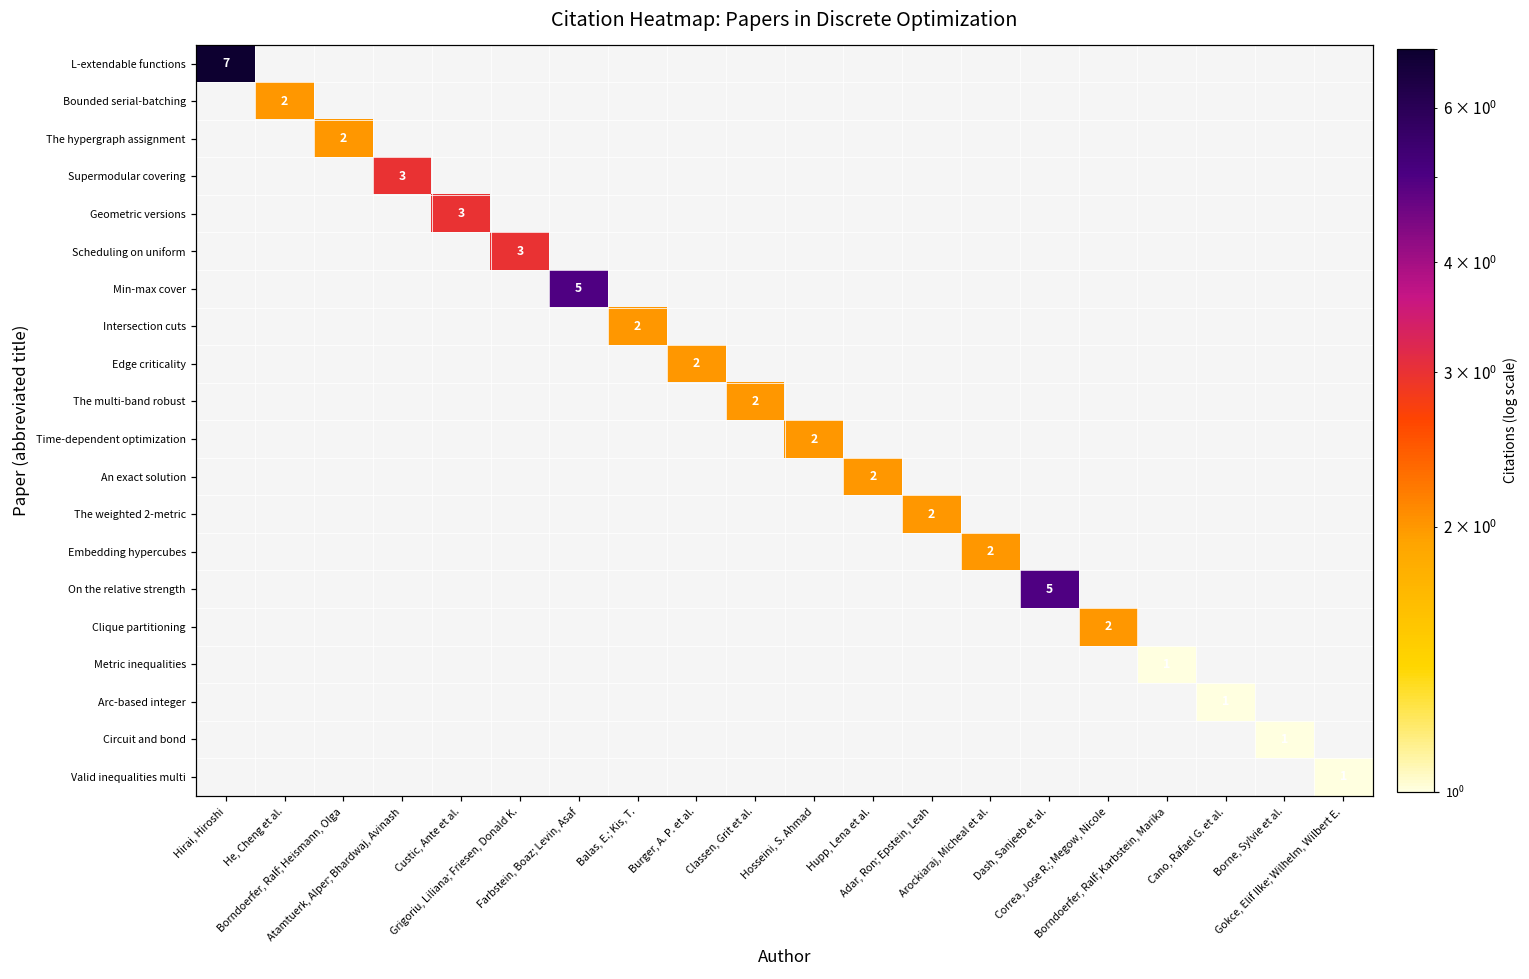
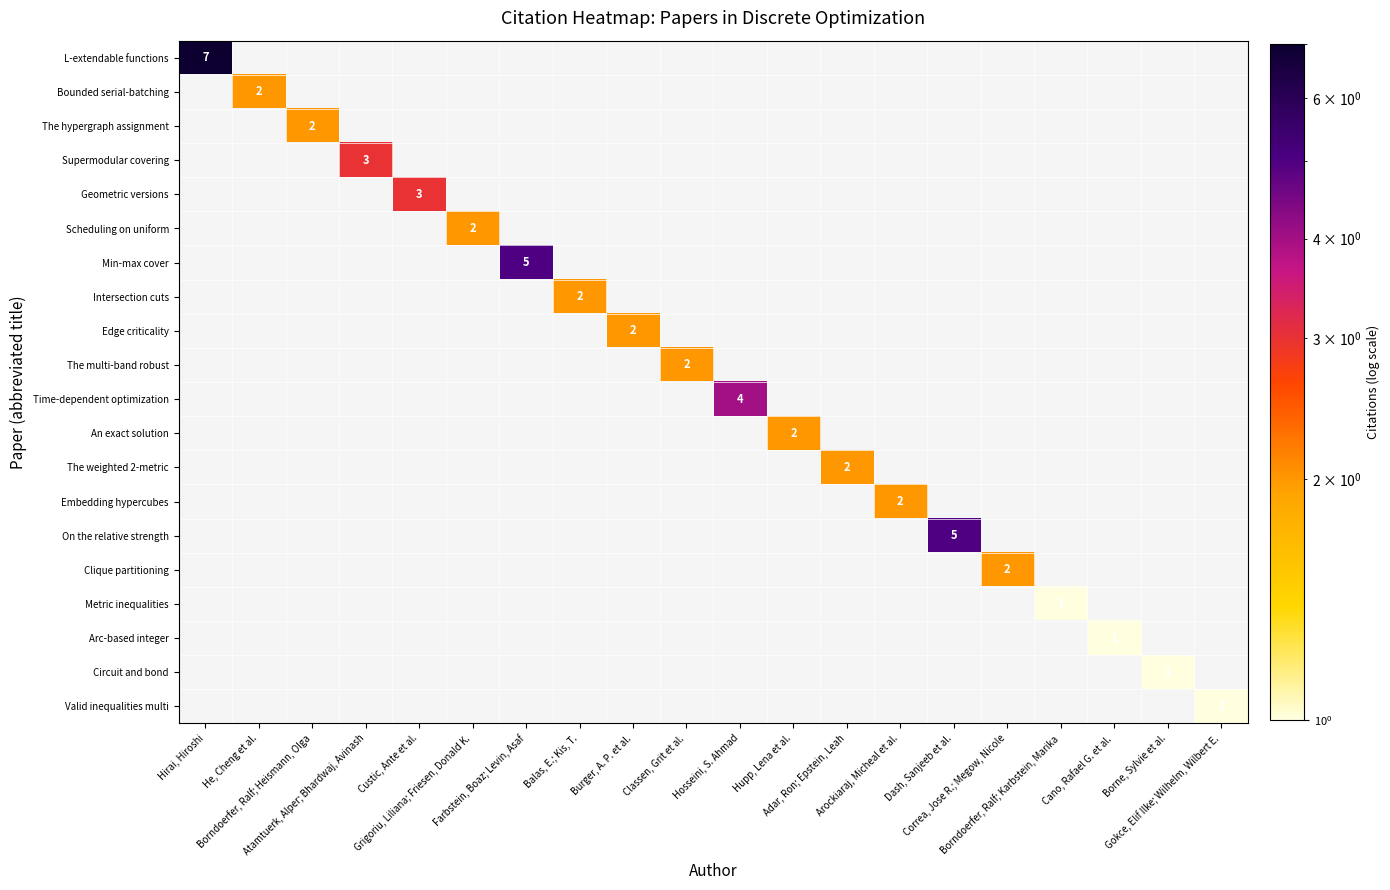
  {
    "L-extendable functions": {
      "Hirai, Hiroshi": 7
    },
    "Bounded serial-batching": {
      "He, Cheng et al.": 2
    },
    "The hypergraph assignment": {
      "Borndoerfer, Ralf; Heismann, Olga": 2
    },
    "Supermodular covering": {
      "Atamtuerk, Alper; Bhardwaj, Avinash": 3
    },
    "Geometric versions": {
      "Custic, Ante et al.": 3
    },
    "Scheduling on uniform": {
-     "Grigoriu, Liliana; Friesen, Donald K.": 3
+     "Grigoriu, Liliana; Friesen, Donald K.": 2
    },
    "Min-max cover": {
      "Farbstein, Boaz; Levin, Asaf": 5
    },
    "Intersection cuts": {
      "Balas, E.; Kis, T.": 2
    },
    "Edge criticality": {
      "Burger, A. P. et al.": 2
    },
    "The multi-band robust": {
      "Classen, Grit et al.": 2
    },
    "Time-dependent optimization": {
-     "Hosseini, S. Ahmad": 2
+     "Hosseini, S. Ahmad": 4
    },
    "An exact solution": {
      "Hupp, Lena et al.": 2
    },
    "The weighted 2-metric": {
      "Adar, Ron; Epstein, Leah": 2
    },
    "Embedding hypercubes": {
      "Arockiaraj, Micheal et al.": 2
    },
    "On the relative strength": {
      "Dash, Sanjeeb et al.": 5
    },
    "Clique partitioning": {
      "Correa, Jose R.; Megow, Nicole": 2
    }
  }
